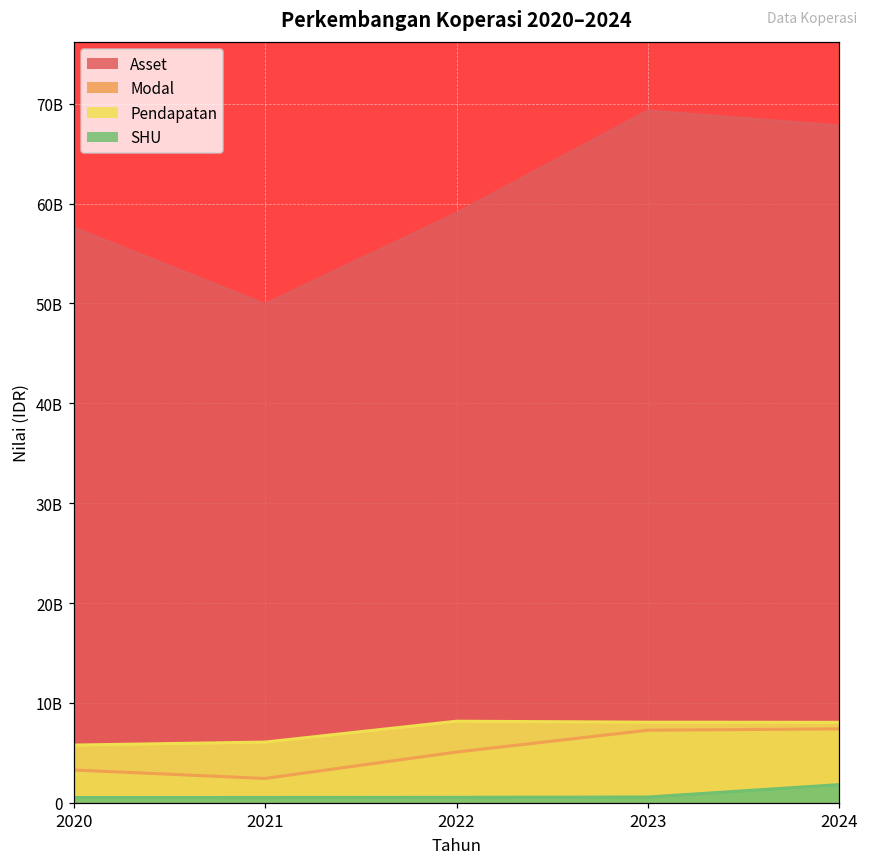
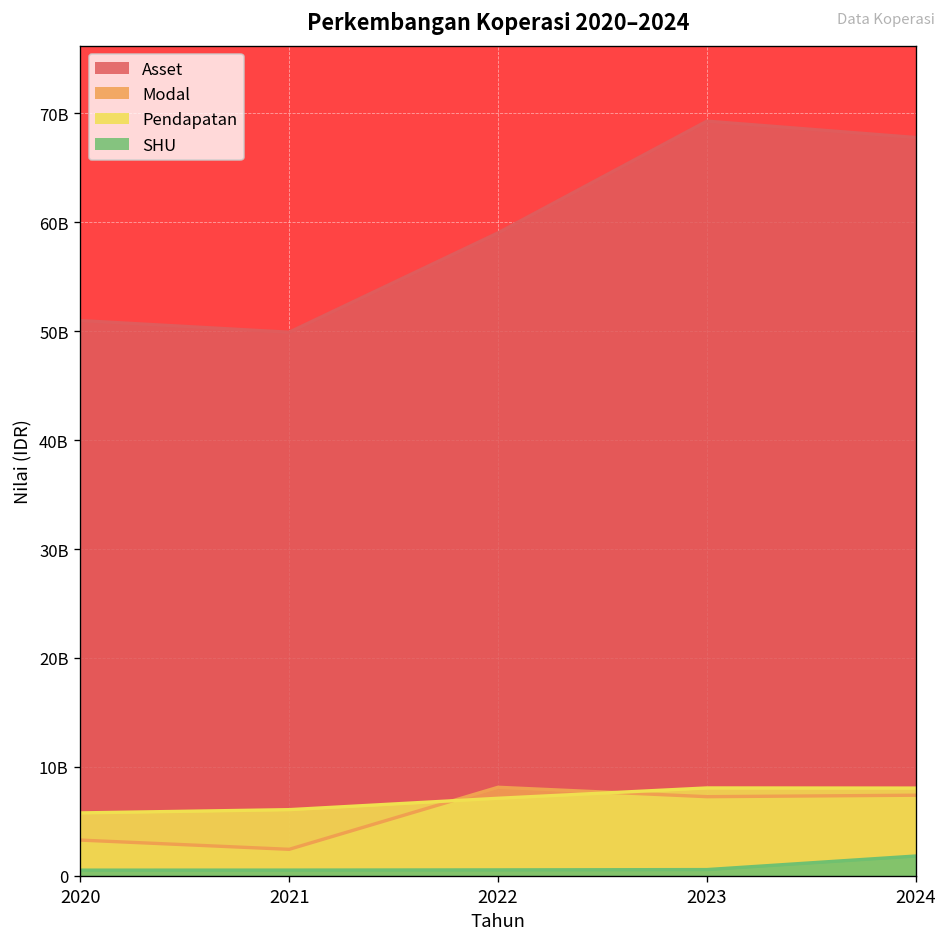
  {
    "Asset": {
-     "2020": 58000000000,
+     "2020": 51000000000,
      "2021": 50000000000,
      "2022": 59000000000,
      "2023": 69000000000,
      "2024": 68000000000
    },
    "Modal": {
      "2020": 3000000000,
      "2021": 2000000000,
-     "2022": 5000000000,
+     "2022": 8000000000,
      "2023": 7000000000,
      "2024": 7000000000
    },
    "Pendapatan": {
      "2020": 6000000000,
      "2021": 6000000000,
-     "2022": 8000000000,
+     "2022": 7000000000,
      "2023": 8000000000,
      "2024": 8000000000
    },
    "SHU": {
      "2020": 1000000000,
      "2021": 1000000000,
      "2022": 1000000000,
      "2023": 1000000000,
      "2024": 2000000000
    }
  }
